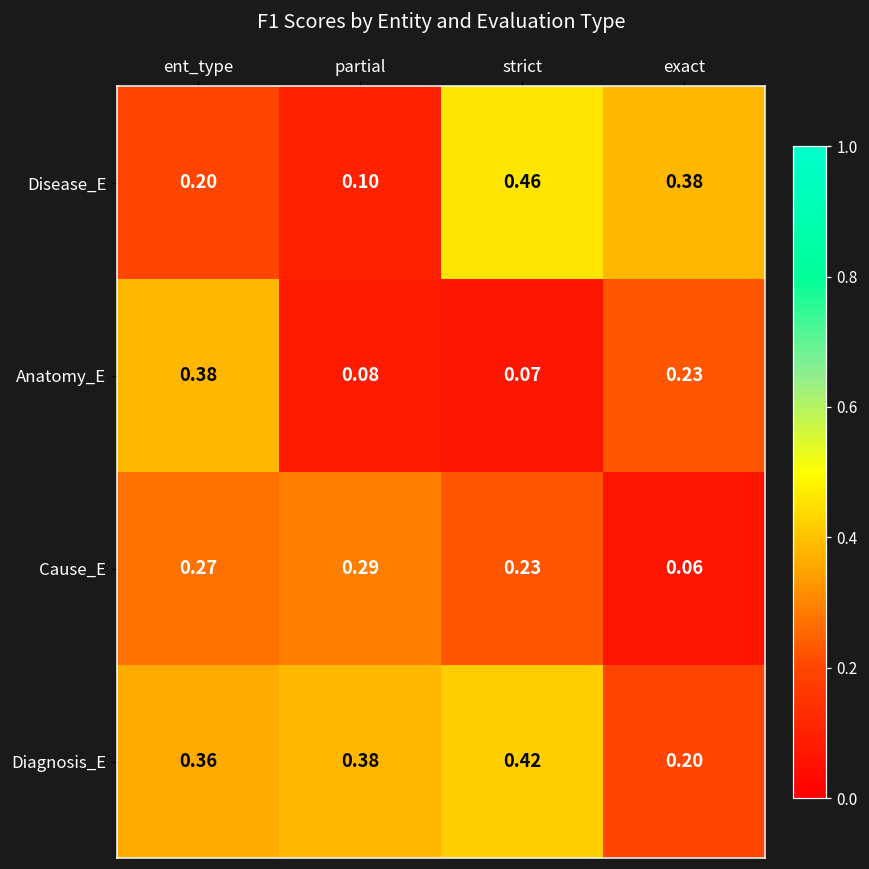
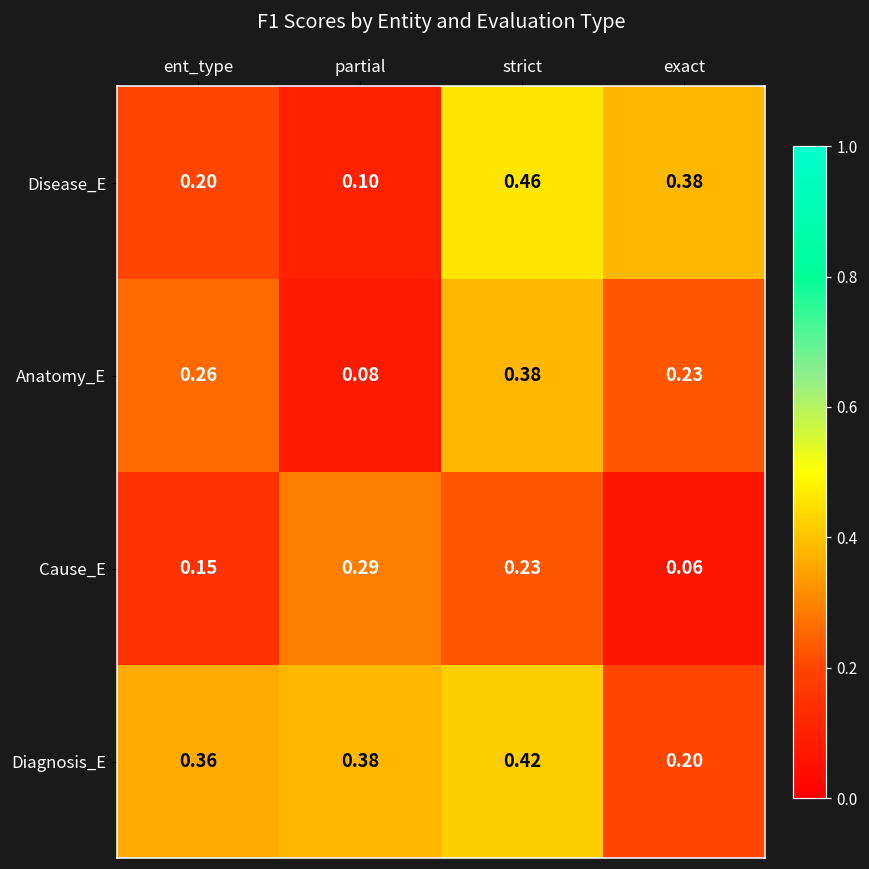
  {
    "Disease_E": {
      "ent_type": 0.20,
      "partial": 0.10,
      "strict": 0.46,
      "exact": 0.38
    },
    "Anatomy_E": {
-     "ent_type": 0.38,
+     "ent_type": 0.26,
      "partial": 0.08,
-     "strict": 0.07,
+     "strict": 0.38,
      "exact": 0.23
    },
    "Cause_E": {
-     "ent_type": 0.27,
+     "ent_type": 0.15,
      "partial": 0.29,
      "strict": 0.23,
      "exact": 0.06
    },
    "Diagnosis_E": {
      "ent_type": 0.36,
      "partial": 0.38,
      "strict": 0.42,
      "exact": 0.20
    }
  }
